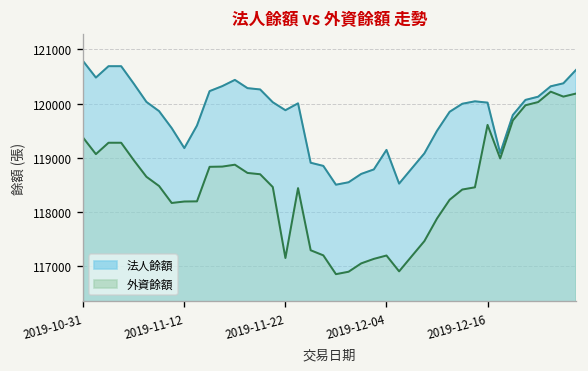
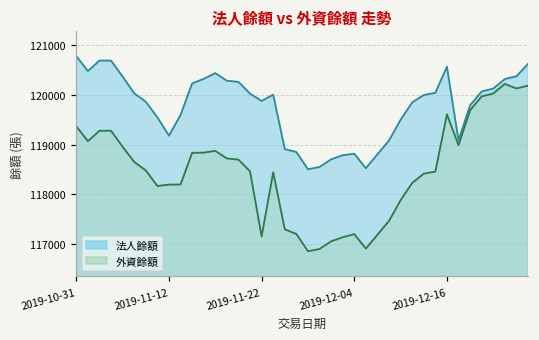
  {
    "法人餘額": {
      "2019-10-31": 120800,
      "2019-11-12": 119200,
      "2019-11-22": 119900,
-     "2019-12-04": 119100,
-     "2019-12-16": 120000
+     "2019-12-04": 118800,
+     "2019-12-16": 120600
    },
    "外資餘額": {
      "2019-10-31": 119400,
      "2019-11-12": 118200,
      "2019-11-22": 117200,
      "2019-12-04": 117200,
      "2019-12-16": 119600
    }
  }
